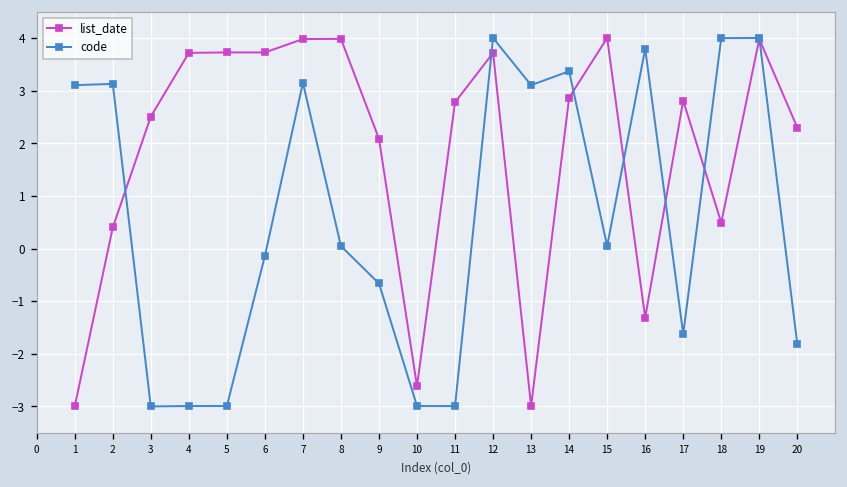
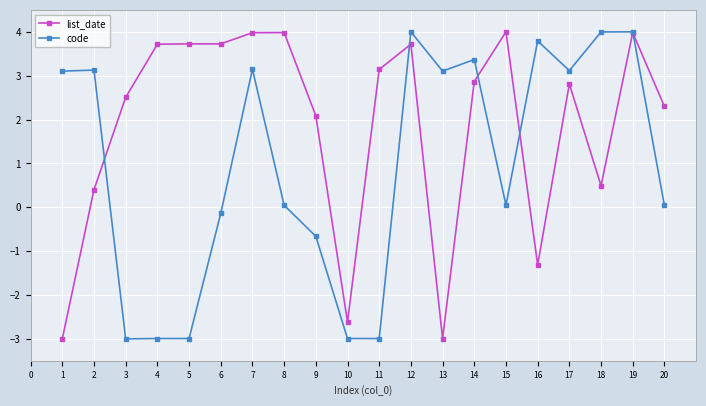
  {
    "list_date": {
      "1": -3.0,
      "2": 0.4,
      "3": 2.5,
      "4": 3.7,
      "5": 3.7,
      "6": 3.7,
      "7": 4.0,
      "8": 4.0,
      "9": 2.1,
      "10": -2.6,
-     "11": 2.8,
+     "11": 3.1,
      "12": 3.7,
      "13": -3.0,
      "14": 2.9,
      "15": 4.0,
      "16": -1.3,
      "17": 2.8,
      "18": 0.5,
      "20": 2.3
    },
    "code": {
      "1": 3.1,
      "2": 3.1,
      "3": -3.0,
      "4": -3.0,
      "5": -3.0,
      "6": -0.1,
      "7": 3.1,
      "8": 0.0,
      "9": -0.7,
      "10": -3.0,
      "11": -3.0,
      "12": 4.0,
      "13": 3.1,
      "14": 3.4,
      "15": 0.0,
      "16": 3.8,
-     "17": -1.6,
+     "17": 3.1,
      "18": 4.0,
-     "20": -1.8
+     "20": 0.0
    }
  }
